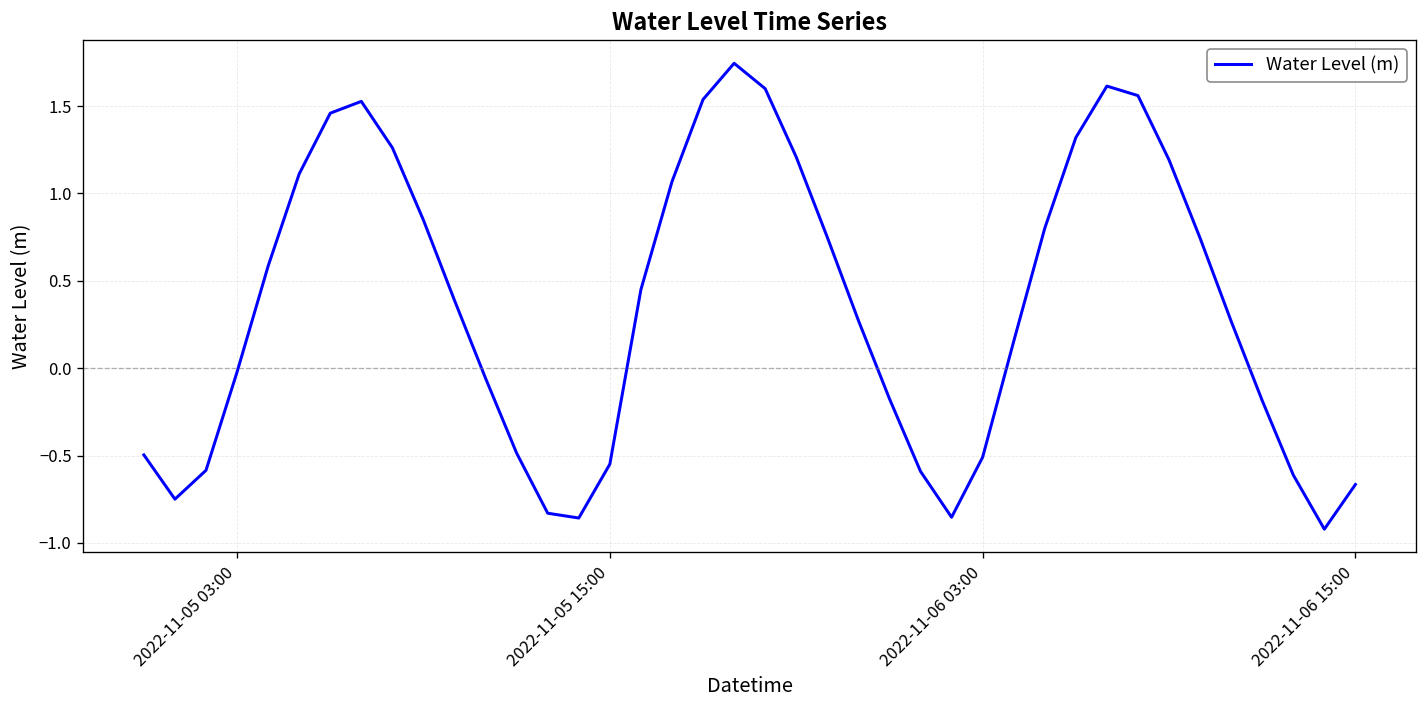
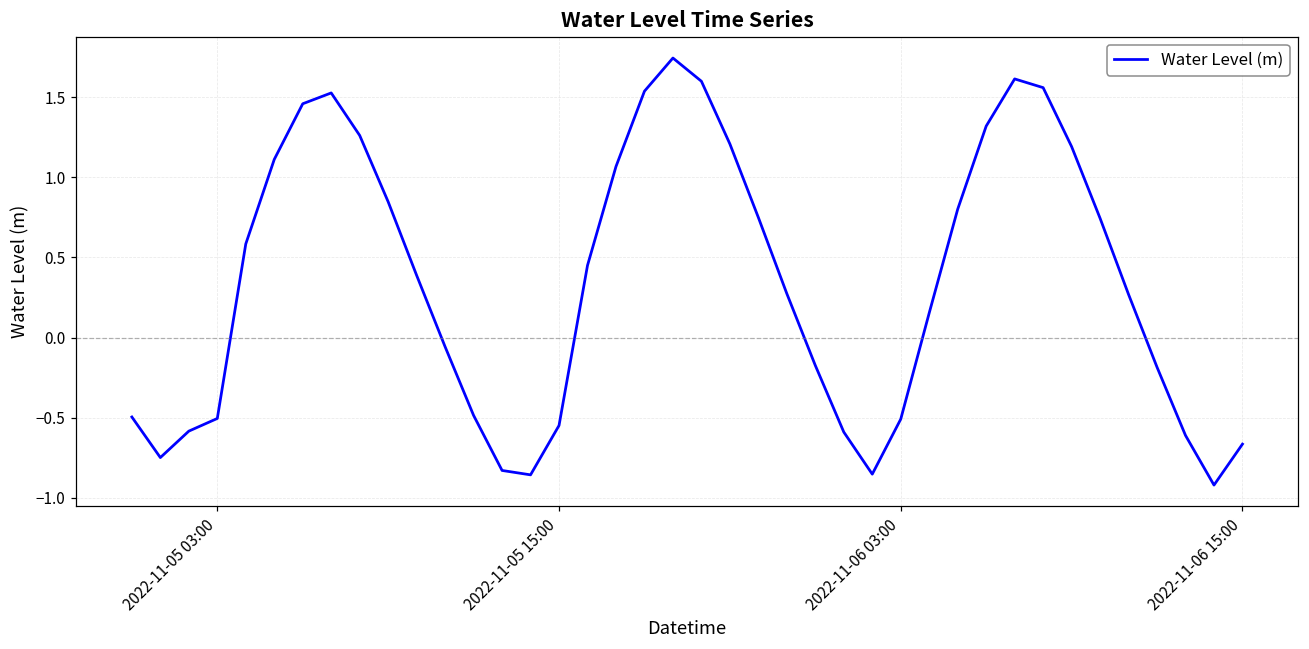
  {
-   "2022-11-05 03:00": -0.02,
+   "2022-11-05 03:00": -0.51,
    "2022-11-05 15:00": -0.55,
    "2022-11-06 03:00": -0.51,
    "2022-11-06 15:00": -0.67
  }
